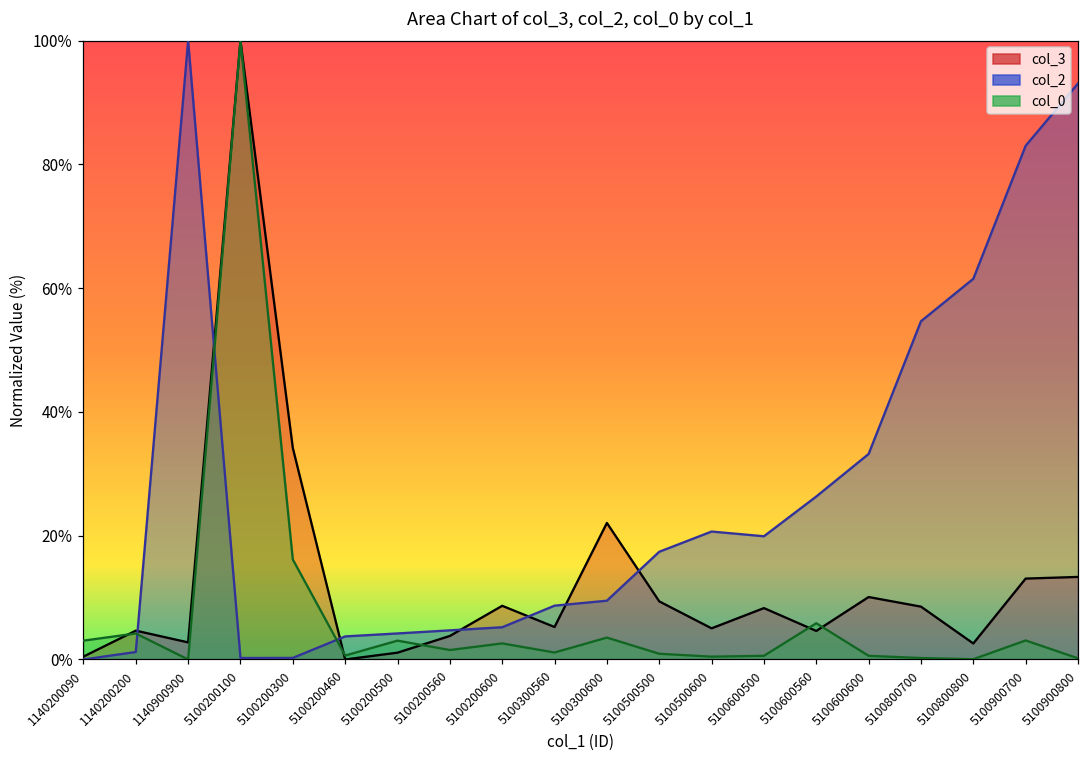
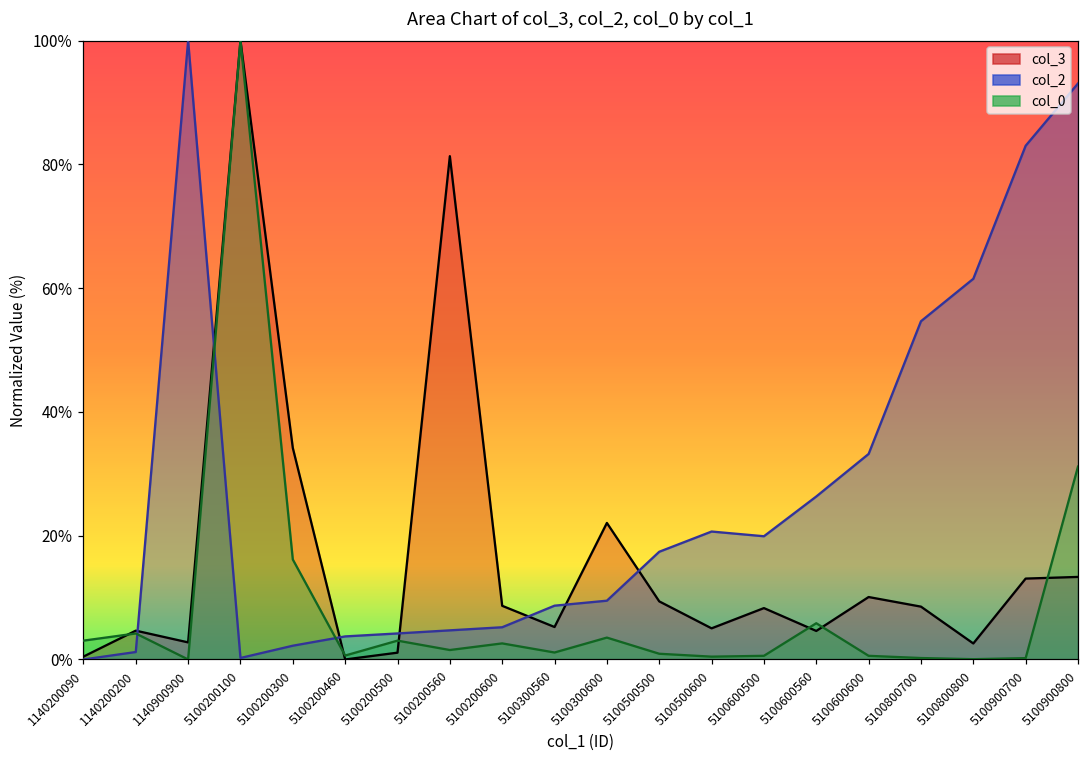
  {
    "col_3": {
      "1140200090": "0%",
      "1140200200": "5%",
      "1140900900": "3%",
      "5100200300": "34%",
      "5100200460": "0%",
      "5100200500": "1%",
-     "5100200560": "4%",
+     "5100200560": "81%",
      "5100200600": "9%",
      "5100300560": "5%",
      "5100300600": "22%",
      "5100500500": "9%",
      "5100500600": "5%",
      "5100600500": "8%",
      "5100600560": "5%",
      "5100600600": "10%",
      "5100800700": "9%",
      "5100800800": "3%",
      "5100900700": "13%",
      "5100900800": "13%"
    },
    "col_2": {
      "1140200090": "0%",
      "1140200200": "1%",
      "1140900900": "100%",
      "5100200100": "0%",
-     "5100200300": "0%",
+     "5100200300": "2%",
      "5100200460": "4%",
      "5100200500": "4%",
      "5100200560": "5%",
      "5100200600": "5%",
      "5100300560": "9%",
      "5100300600": "9%",
      "5100500500": "17%",
      "5100500600": "21%",
      "5100600500": "20%",
      "5100600560": "26%",
      "5100600600": "33%",
      "5100800700": "55%",
      "5100800800": "62%",
      "5100900700": "83%",
      "5100900800": "93%"
    },
    "col_0": {
      "1140200090": "3%",
      "1140200200": "4%",
      "1140900900": "0%",
      "5100200300": "16%",
      "5100200460": "1%",
      "5100200500": "3%",
      "5100200560": "2%",
      "5100200600": "3%",
      "5100300560": "1%",
      "5100300600": "4%",
      "5100500500": "1%",
      "5100500600": "0%",
      "5100600500": "1%",
      "5100600560": "6%",
      "5100600600": "1%",
      "5100800700": "0%",
      "5100800800": "0%",
-     "5100900700": "3%",
-     "5100900800": "0%"
+     "5100900700": "0%",
+     "5100900800": "31%"
    }
  }
